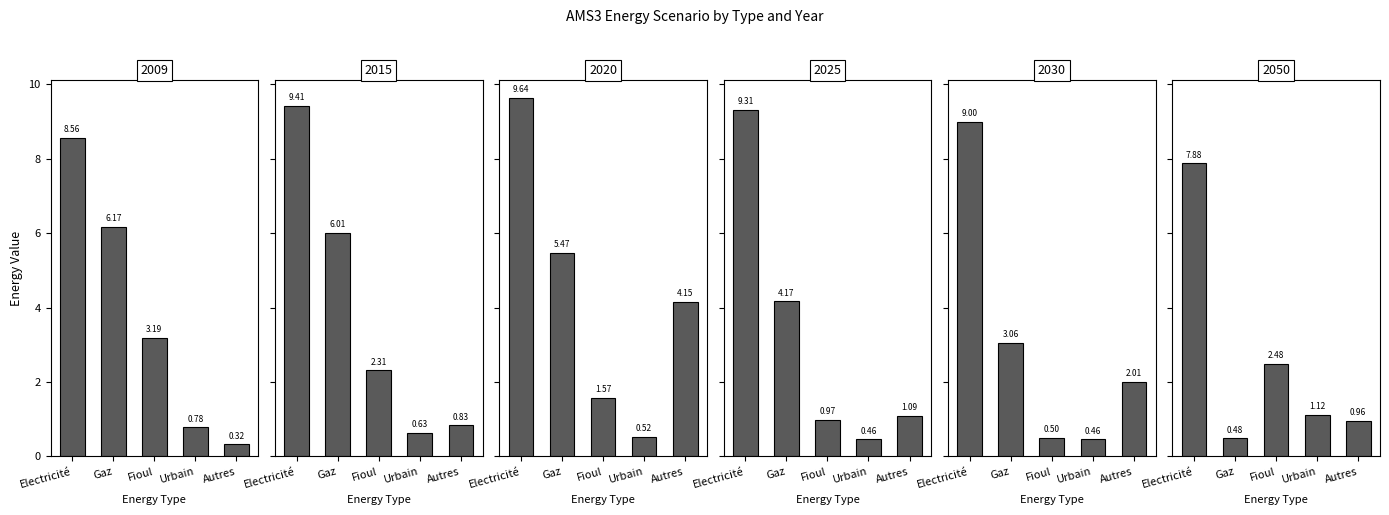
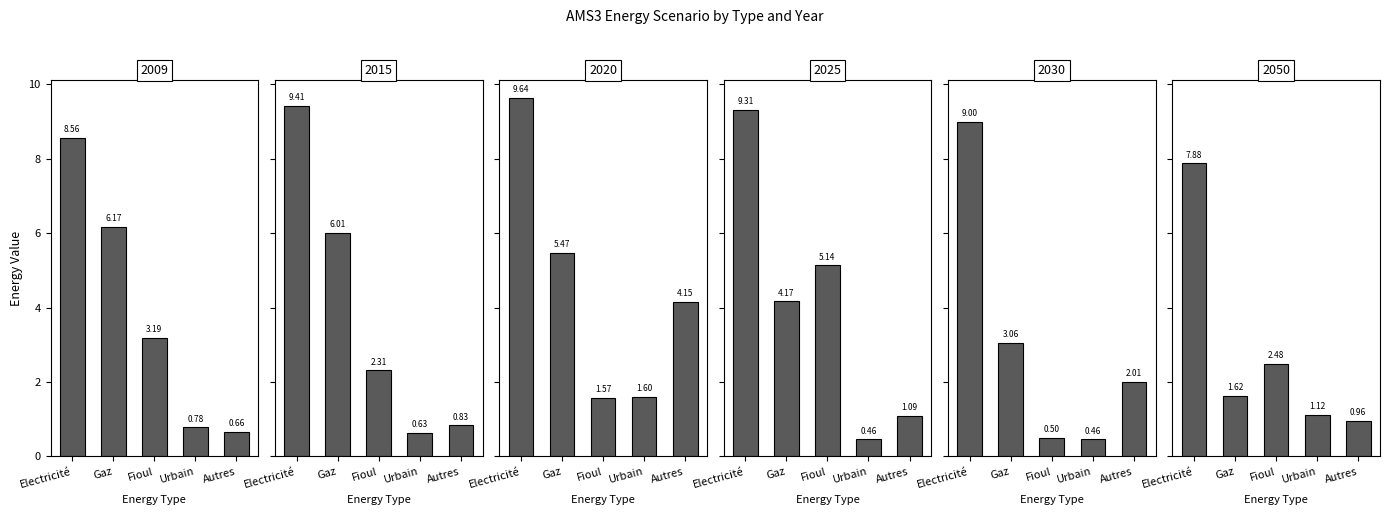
  {
    "2009": {
      "Electricité": 8.56,
      "Gaz": 6.17,
      "Fioul": 3.19,
      "Urbain": 0.78,
-     "Autres": 0.32
+     "Autres": 0.66
    },
    "2015": {
      "Electricité": 9.41,
      "Gaz": 6.01,
      "Fioul": 2.31,
      "Urbain": 0.63,
      "Autres": 0.83
    },
    "2020": {
      "Electricité": 9.64,
      "Gaz": 5.47,
      "Fioul": 1.57,
-     "Urbain": 0.52,
+     "Urbain": 1.60,
      "Autres": 4.15
    },
    "2025": {
      "Electricité": 9.31,
      "Gaz": 4.17,
-     "Fioul": 0.97,
+     "Fioul": 5.14,
      "Urbain": 0.46,
      "Autres": 1.09
    },
    "2030": {
      "Electricité": 9.00,
      "Gaz": 3.06,
      "Fioul": 0.50,
      "Urbain": 0.46,
      "Autres": 2.01
    },
    "2050": {
      "Electricité": 7.88,
-     "Gaz": 0.48,
+     "Gaz": 1.62,
      "Fioul": 2.48,
      "Urbain": 1.12,
      "Autres": 0.96
    }
  }
